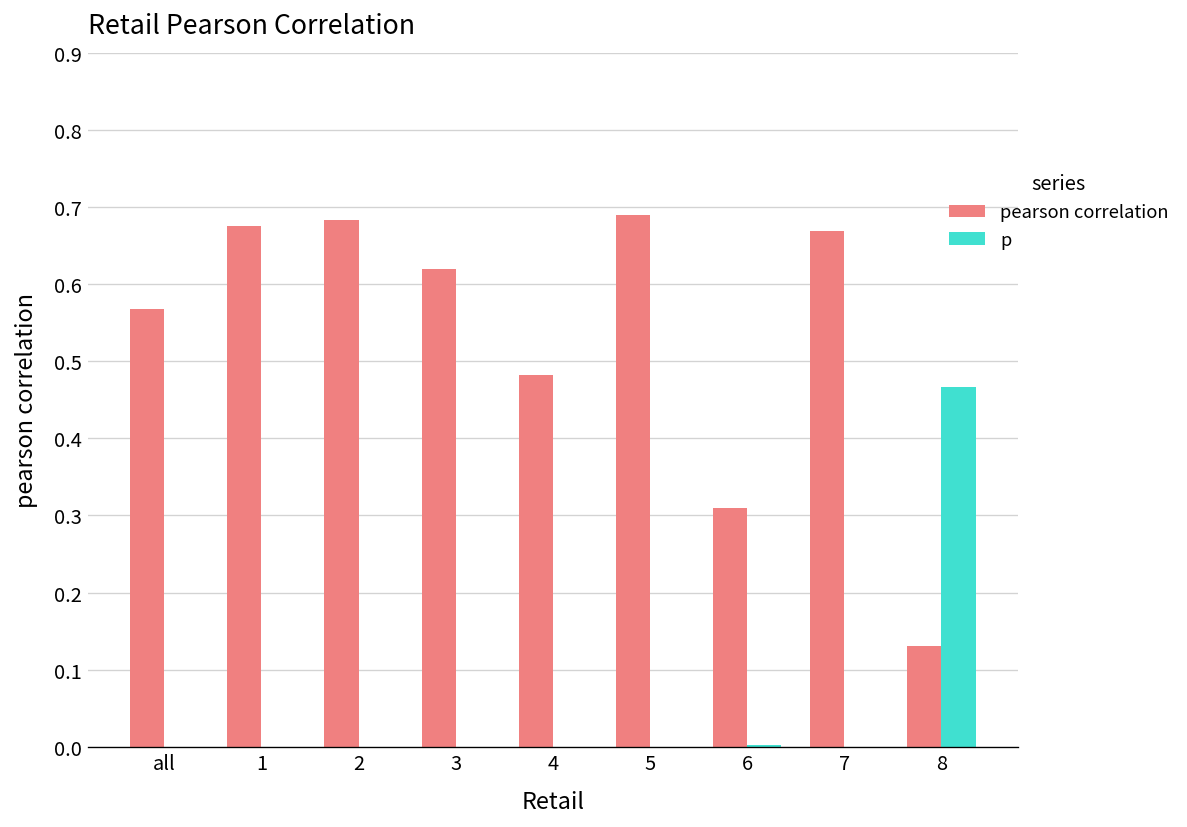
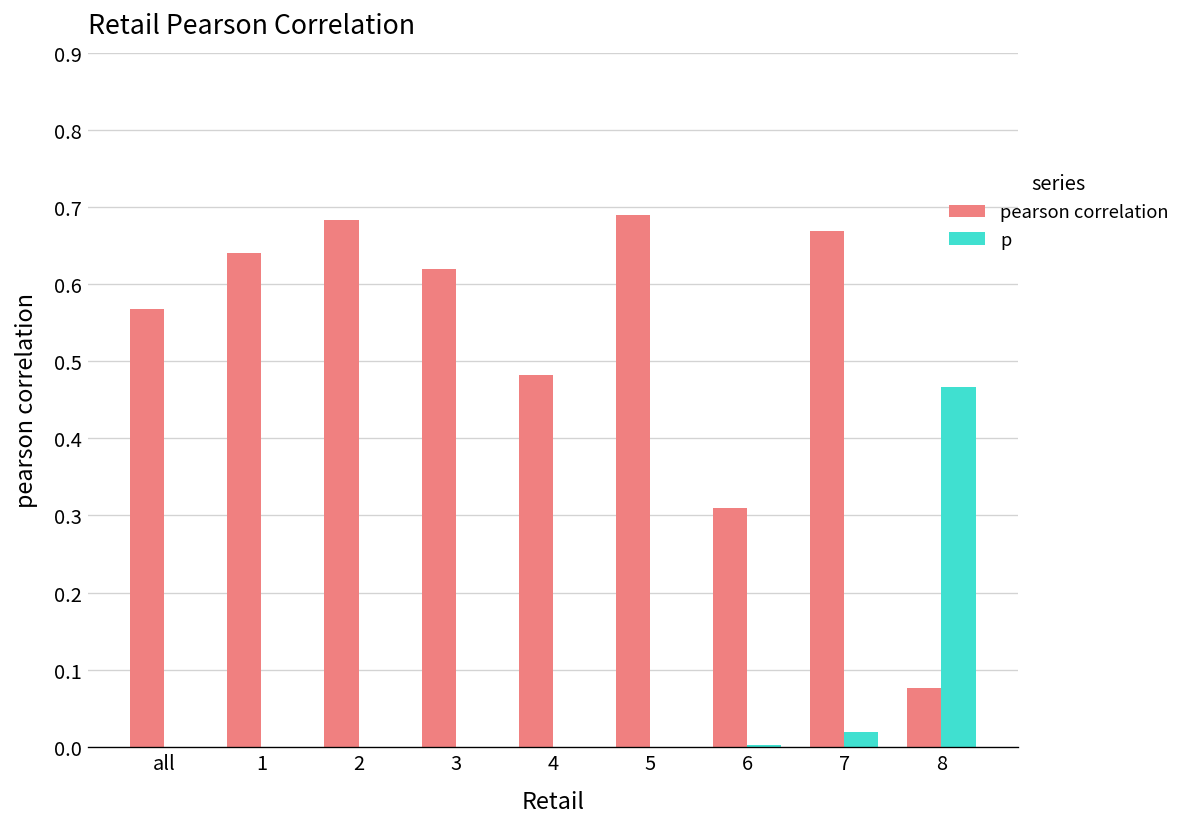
  {
    "pearson correlation": {
      "all": 0.57,
-     "1": 0.68,
+     "1": 0.64,
      "2": 0.68,
      "3": 0.62,
      "4": 0.48,
      "5": 0.69,
      "6": 0.31,
      "7": 0.67,
-     "8": 0.13
+     "8": 0.08
    },
    "p": {
-     "7": 0.00,
+     "7": 0.02,
      "8": 0.47
    }
  }
